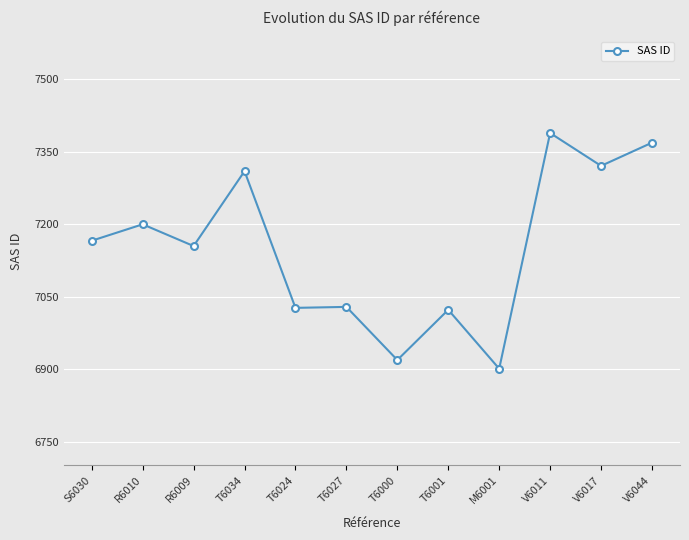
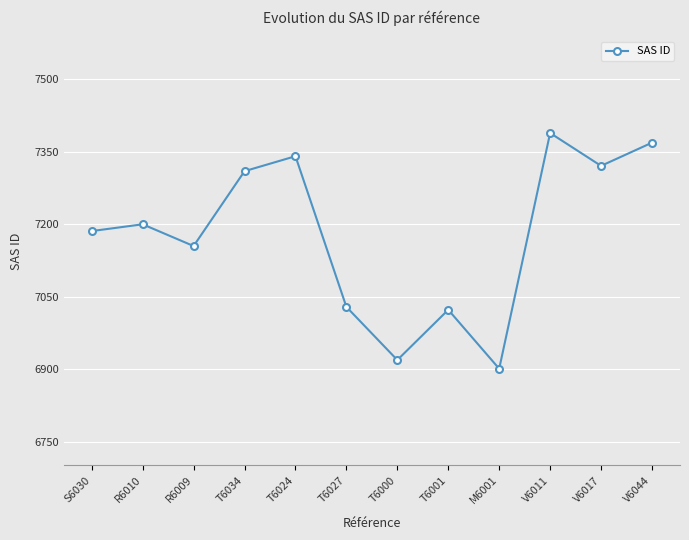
  {
-   "S6030": 7170,
+   "S6030": 7190,
    "R6010": 7200,
    "R6009": 7160,
    "T6034": 7310,
-   "T6024": 7030,
+   "T6024": 7340,
    "T6027": 7030,
    "T6000": 6920,
    "T6001": 7020,
    "M6001": 6900,
    "V6011": 7390,
    "V6017": 7320,
    "V6044": 7370
  }
